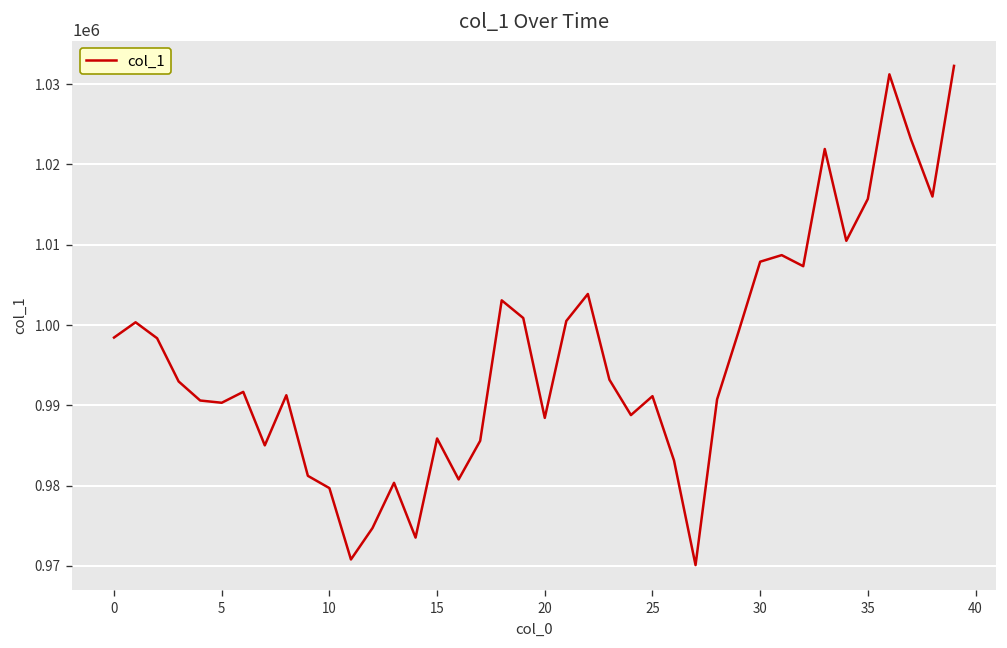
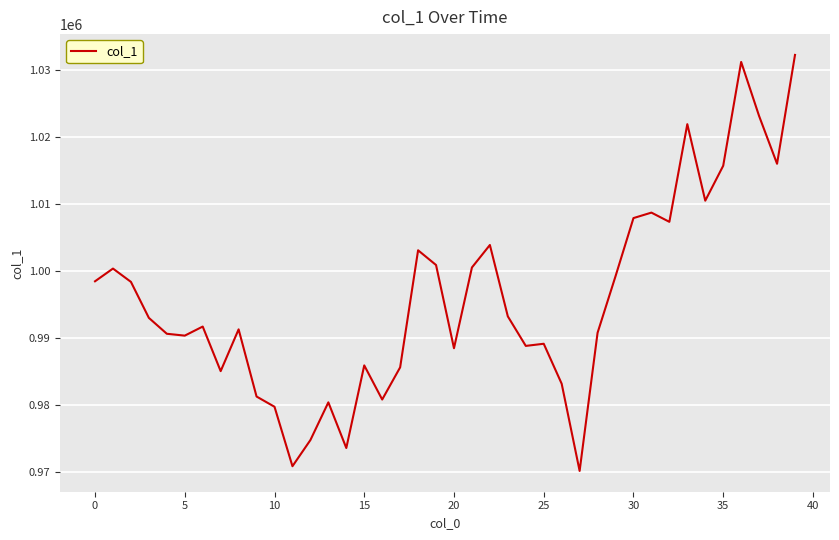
  {
    "0": 998000,
    "5": 990000,
    "10": 980000,
    "15": 986000,
    "20": 988000,
-   "25": 991000,
+   "25": 989000,
    "30": 1008000,
    "35": 1016000
  }
